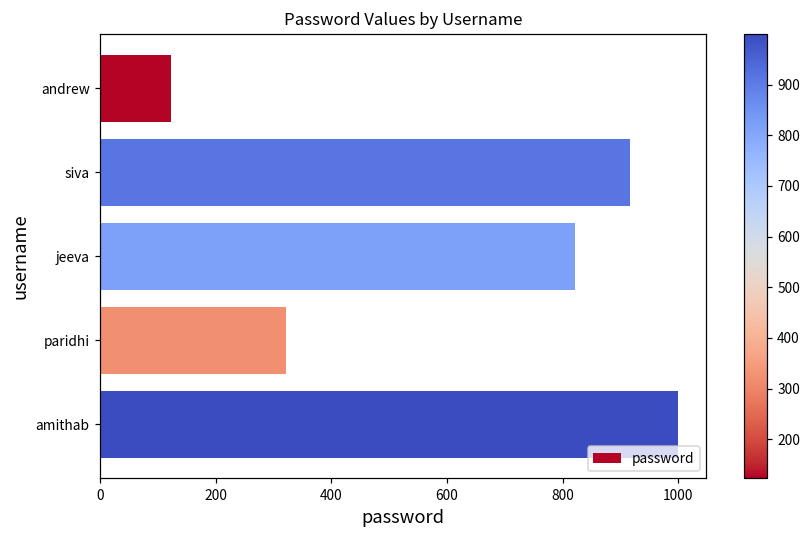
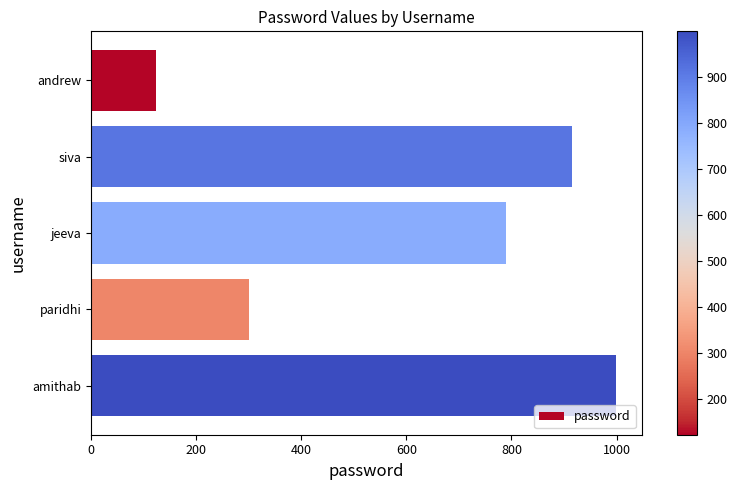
  {
    "andrew": 120,
    "siva": 920,
-   "jeeva": 820,
-   "paridhi": 320,
+   "jeeva": 790,
+   "paridhi": 300,
    "amithab": 1000
  }
